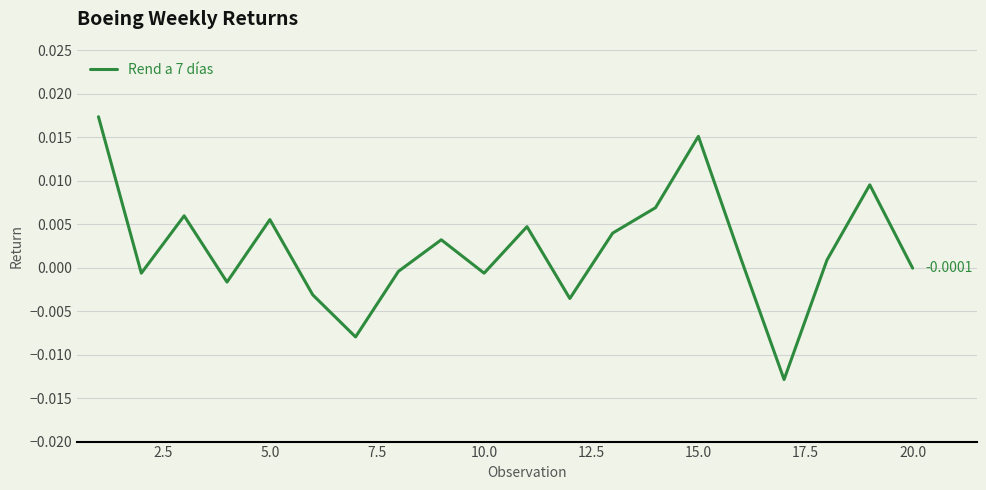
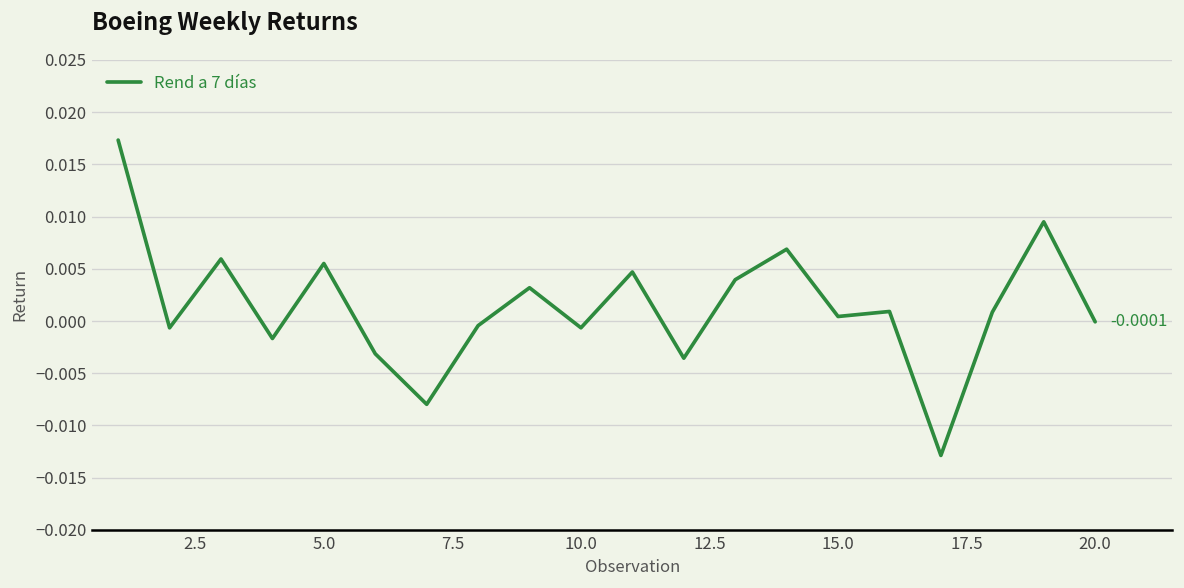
  {
    "5.0": 0.006,
    "10.0": -0.001,
-   "15.0": 0.015
+   "15.0": 0.000
  }
